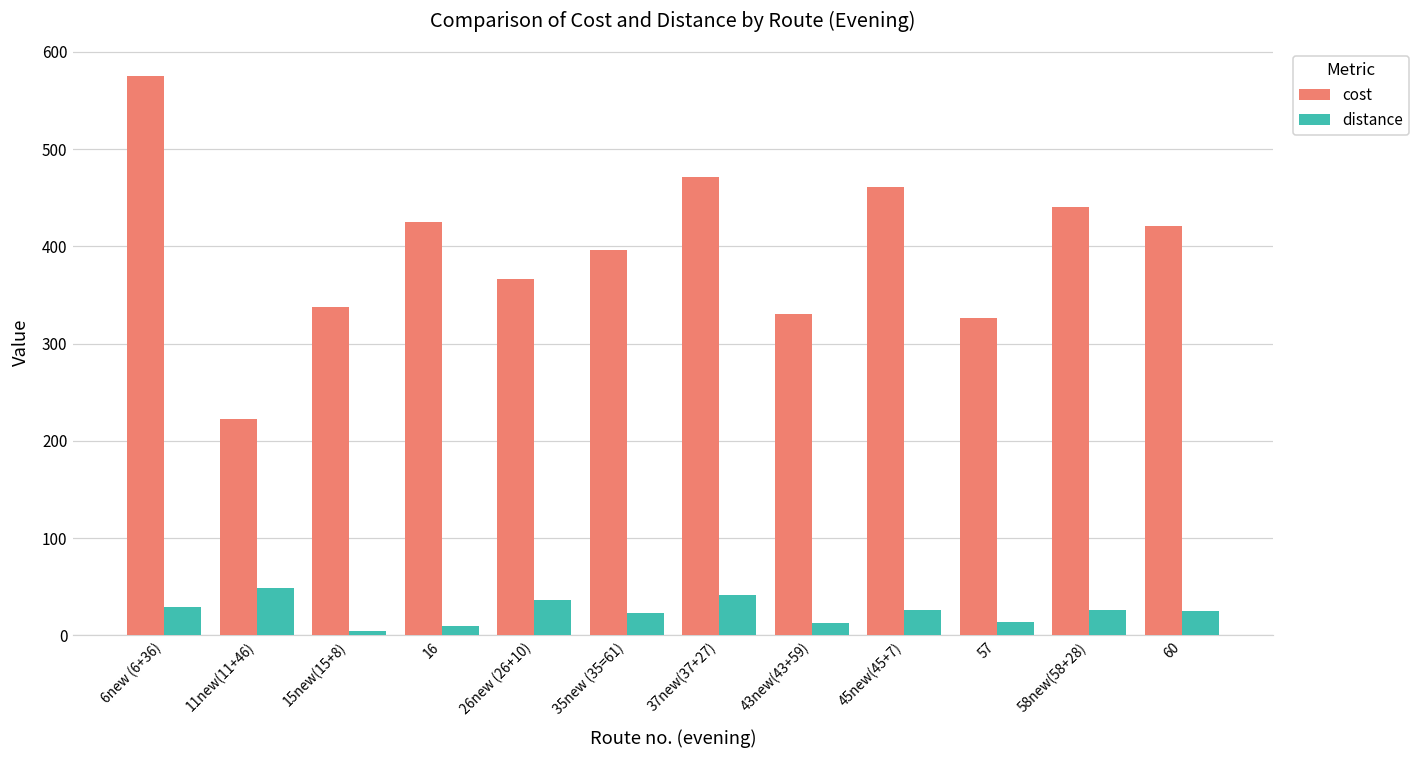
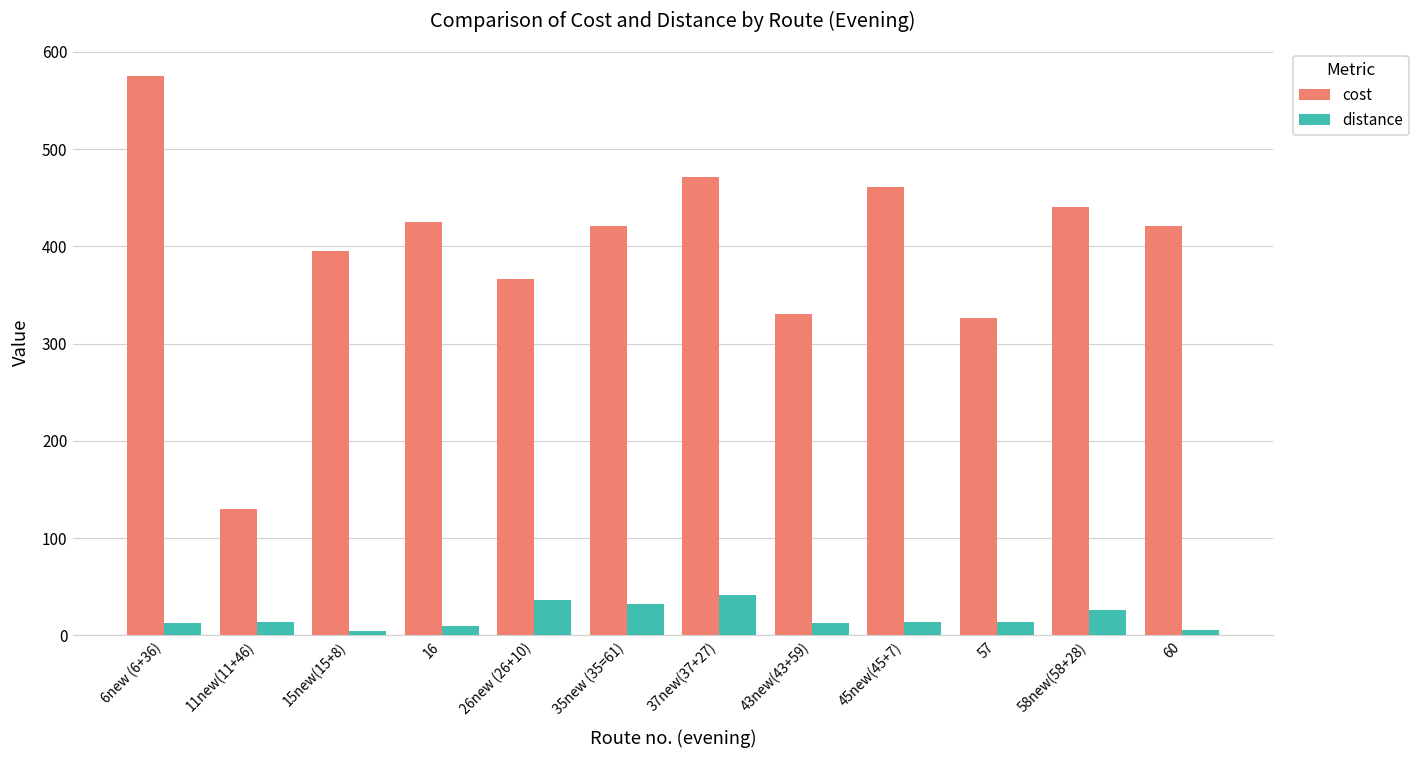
  {
    "cost": {
      "6new (6+36)": 570,
-     "11new(11+46)": 220,
-     "15new(15+8)": 340,
+     "11new(11+46)": 130,
+     "15new(15+8)": 390,
      "16": 420,
      "26new (26+10)": 370,
-     "35new (35=61)": 400,
+     "35new (35=61)": 420,
      "37new(37+27)": 470,
      "43new(43+59)": 330,
      "45new(45+7)": 460,
      "57": 330,
      "58new(58+28)": 440,
      "60": 420
    },
    "distance": {
-     "6new (6+36)": 30,
-     "11new(11+46)": 50,
+     "6new (6+36)": 10,
+     "11new(11+46)": 10,
      "15new(15+8)": 0,
      "16": 10,
      "26new (26+10)": 40,
-     "35new (35=61)": 20,
+     "35new (35=61)": 30,
      "37new(37+27)": 40,
      "43new(43+59)": 10,
-     "45new(45+7)": 30,
+     "45new(45+7)": 10,
      "57": 10,
      "58new(58+28)": 30,
-     "60": 20
+     "60": 10
    }
  }
